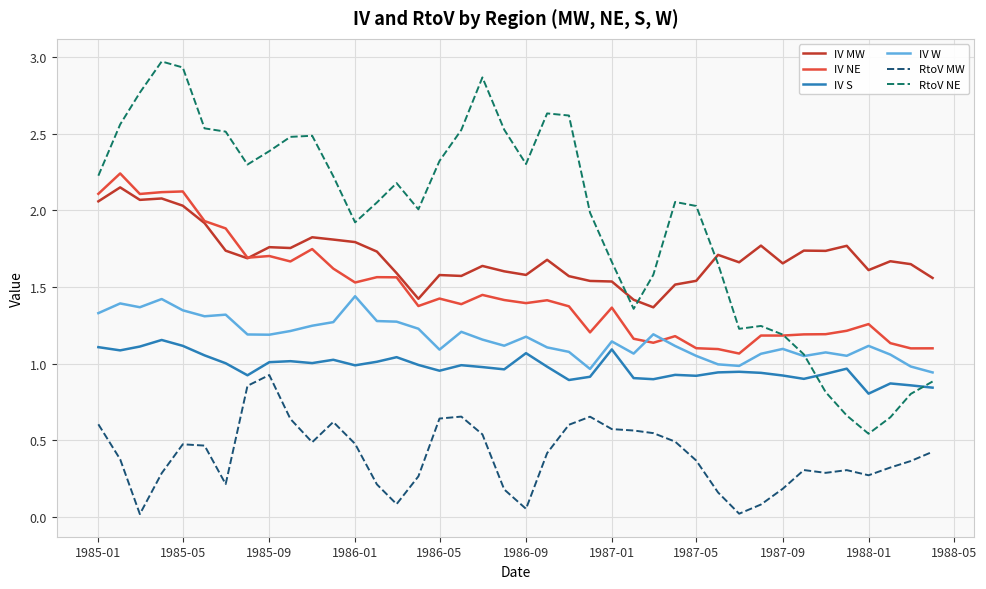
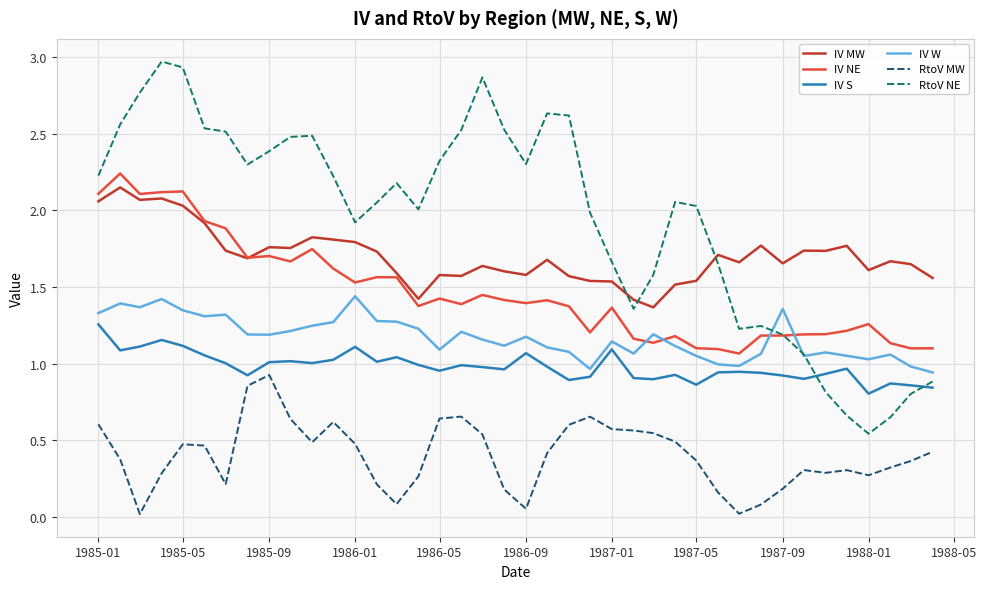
  {
    "IV S": {
-     "1985-01": 1.11,
+     "1985-01": 1.26,
      "1985-05": 1.12,
      "1985-09": 1.01,
-     "1986-01": 0.99,
+     "1986-01": 1.11,
      "1986-05": 0.95,
      "1986-09": 1.07,
      "1987-01": 1.09,
-     "1987-05": 0.92,
+     "1987-05": 0.86,
      "1987-09": 0.92,
      "1988-01": 0.80
    },
    "IV W": {
      "1985-01": 1.33,
      "1985-05": 1.35,
      "1985-09": 1.19,
      "1986-01": 1.44,
      "1986-05": 1.09,
      "1986-09": 1.18,
      "1987-01": 1.14,
      "1987-05": 1.05,
-     "1987-09": 1.10,
-     "1988-01": 1.12
+     "1987-09": 1.36,
+     "1988-01": 1.03
    }
  }
